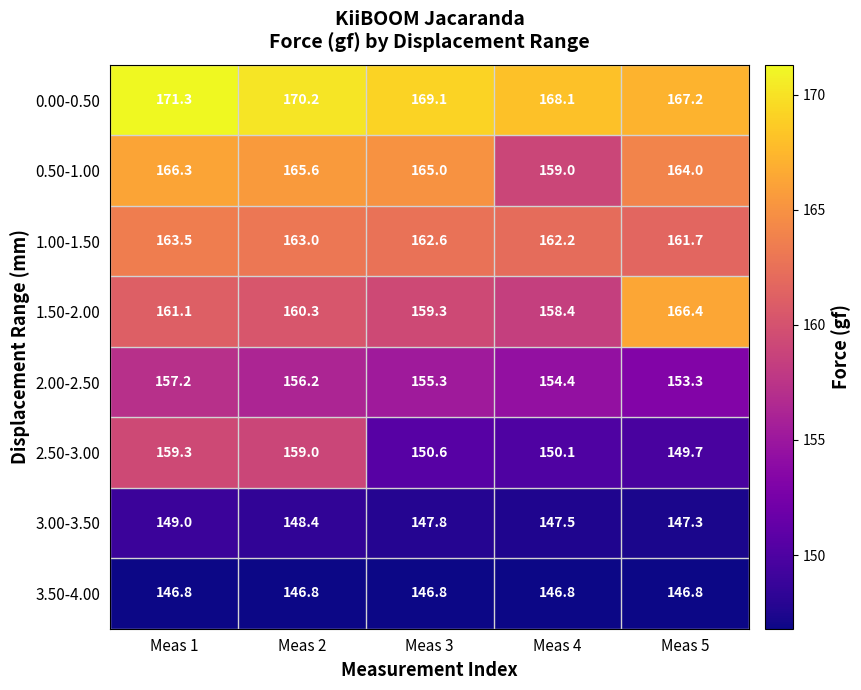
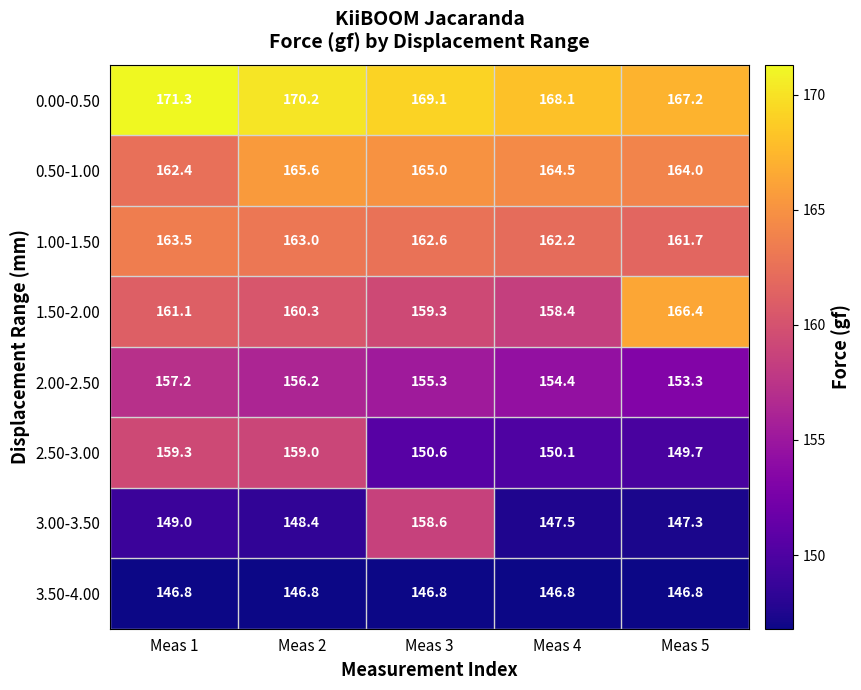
  {
    "0.00-0.50": {
      "Meas 1": 171.3,
      "Meas 2": 170.2,
      "Meas 3": 169.1,
      "Meas 4": 168.1,
      "Meas 5": 167.2
    },
    "0.50-1.00": {
-     "Meas 1": 166.3,
+     "Meas 1": 162.4,
      "Meas 2": 165.6,
      "Meas 3": 165.0,
-     "Meas 4": 159.0,
+     "Meas 4": 164.5,
      "Meas 5": 164.0
    },
    "1.00-1.50": {
      "Meas 1": 163.5,
      "Meas 2": 163.0,
      "Meas 3": 162.6,
      "Meas 4": 162.2,
      "Meas 5": 161.7
    },
    "1.50-2.00": {
      "Meas 1": 161.1,
      "Meas 2": 160.3,
      "Meas 3": 159.3,
      "Meas 4": 158.4,
      "Meas 5": 166.4
    },
    "2.00-2.50": {
      "Meas 1": 157.2,
      "Meas 2": 156.2,
      "Meas 3": 155.3,
      "Meas 4": 154.4,
      "Meas 5": 153.3
    },
    "2.50-3.00": {
      "Meas 1": 159.3,
      "Meas 2": 159.0,
      "Meas 3": 150.6,
      "Meas 4": 150.1,
      "Meas 5": 149.7
    },
    "3.00-3.50": {
      "Meas 1": 149.0,
      "Meas 2": 148.4,
-     "Meas 3": 147.8,
+     "Meas 3": 158.6,
      "Meas 4": 147.5,
      "Meas 5": 147.3
    },
    "3.50-4.00": {
      "Meas 1": 146.8,
      "Meas 2": 146.8,
      "Meas 3": 146.8,
      "Meas 4": 146.8,
      "Meas 5": 146.8
    }
  }
